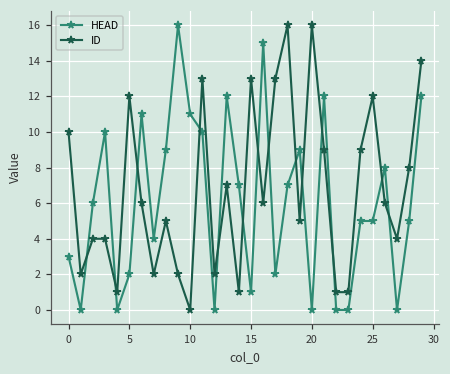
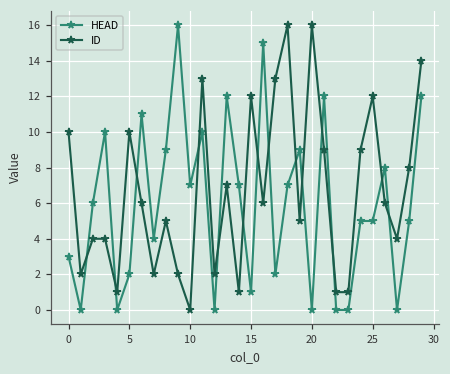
  {
    "HEAD": {
      "0": 3,
      "5": 2,
-     "10": 11,
+     "10": 7,
      "15": 1,
      "20": 0,
      "25": 5
    },
    "ID": {
      "0": 10,
-     "5": 12,
+     "5": 10,
      "10": 0,
-     "15": 13,
+     "15": 12,
      "20": 16,
      "25": 12
    }
  }
